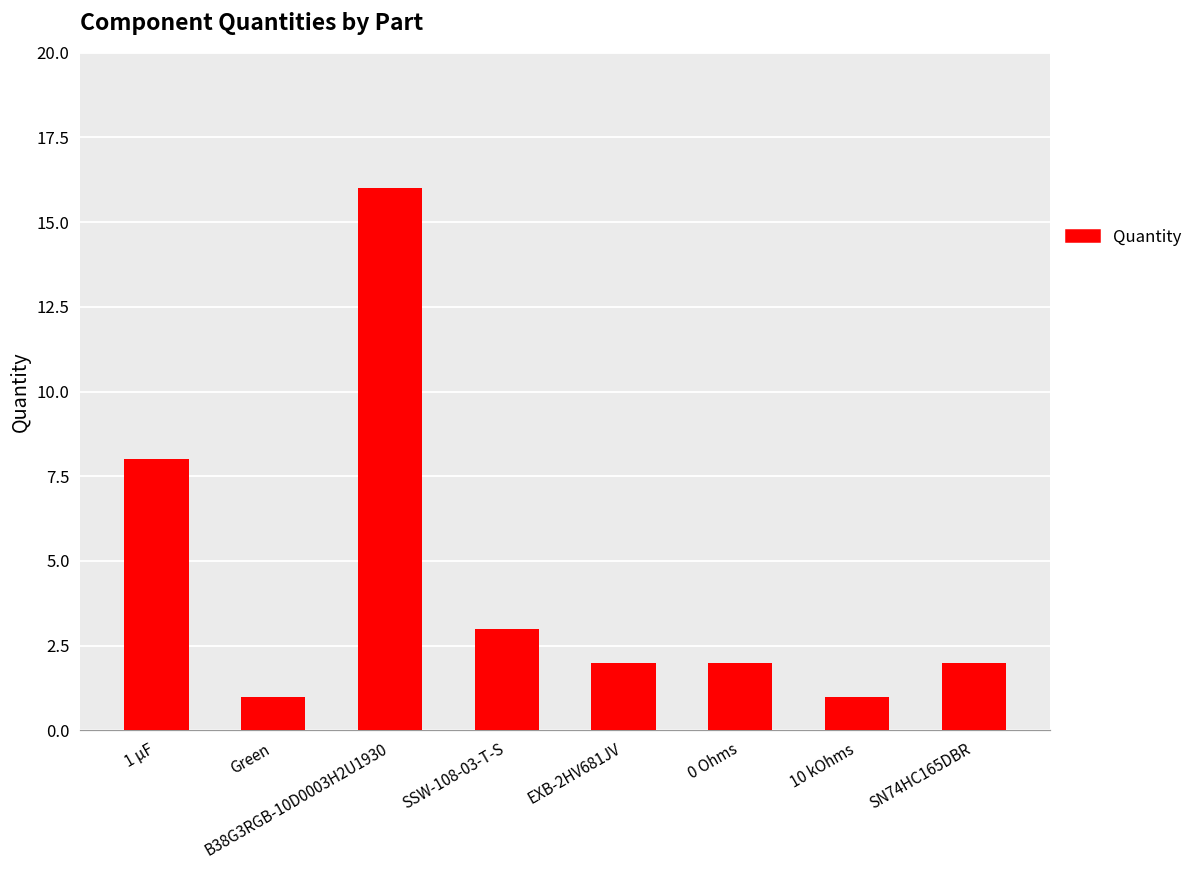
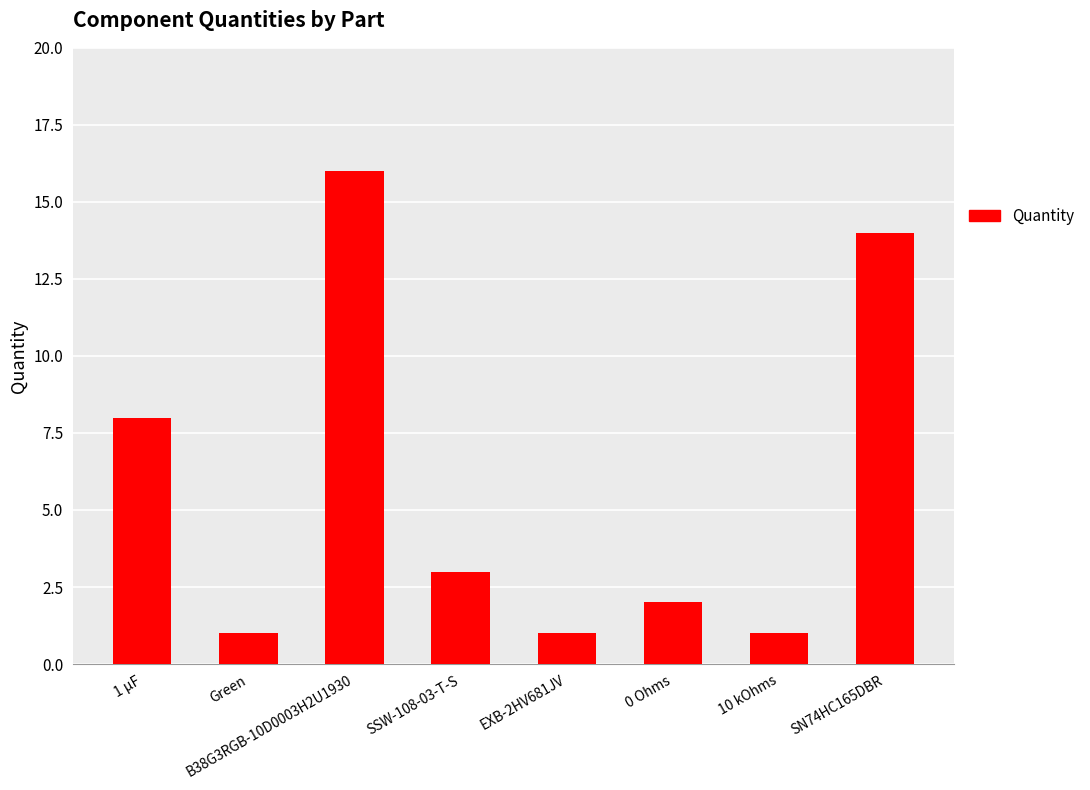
  {
    "1 µF": 8,
    "Green": 1,
    "B38G3RGB-10D0003H2U1930": 16,
    "SSW-108-03-T-S": 3,
-   "EXB-2HV681JV": 2,
+   "EXB-2HV681JV": 1,
    "0 Ohms": 2,
    "10 kOhms": 1,
-   "SN74HC165DBR": 2
+   "SN74HC165DBR": 14
  }
